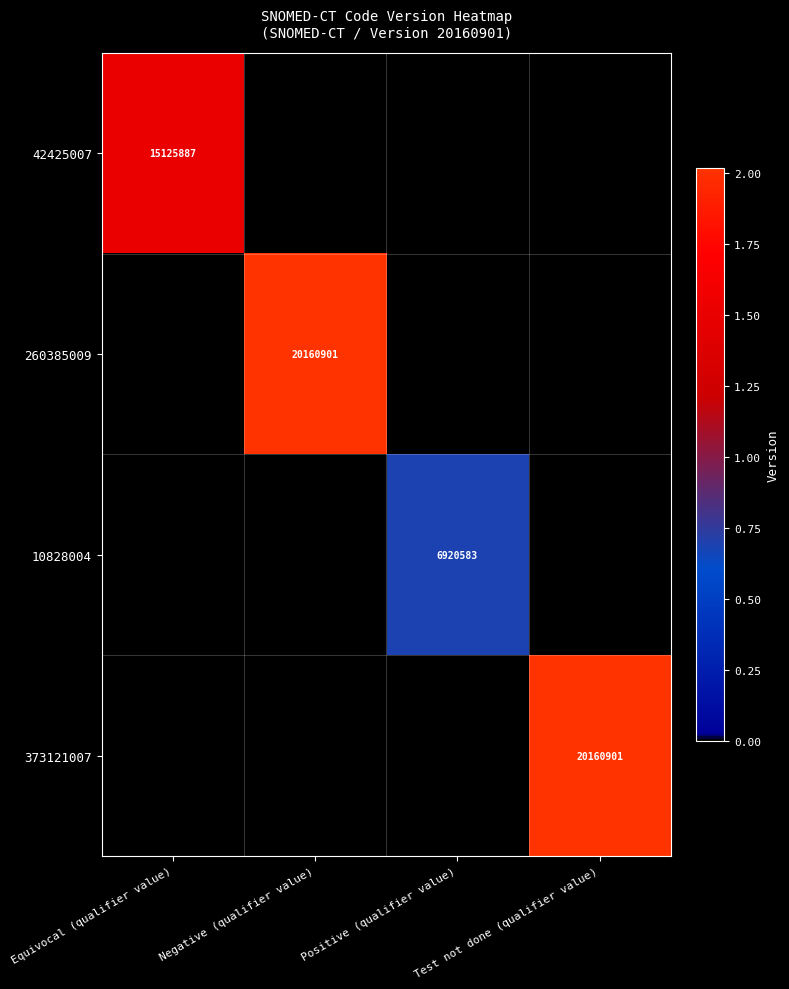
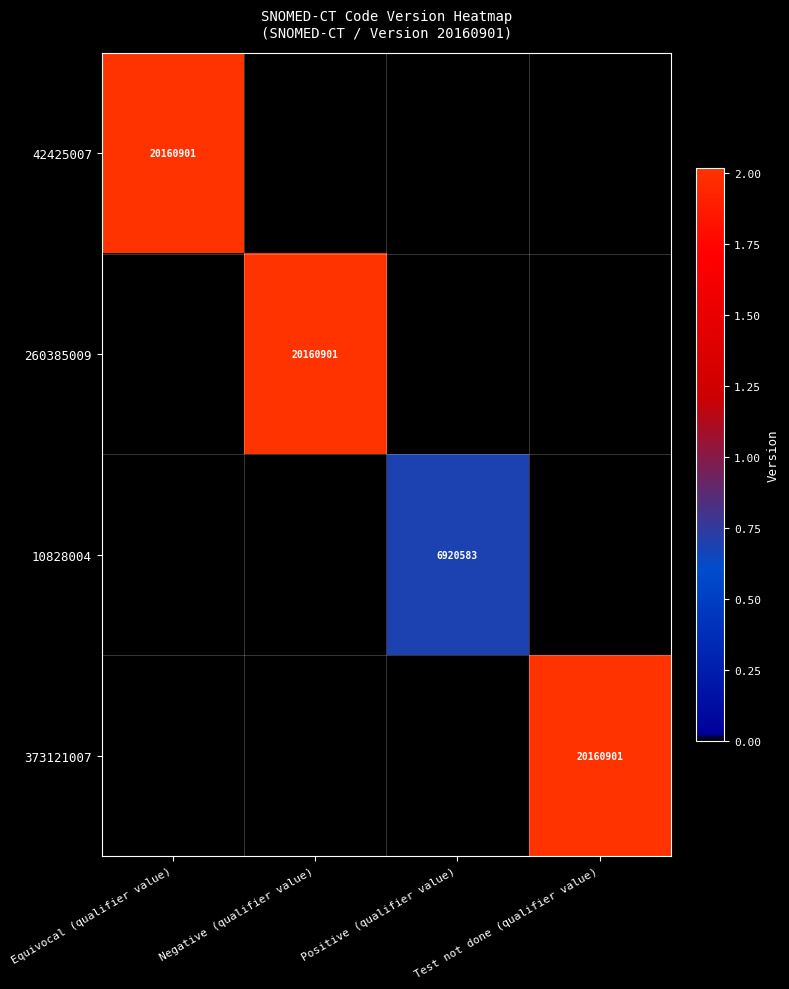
  {
    "42425007": {
-     "Equivocal (qualifier value)": 15125887
+     "Equivocal (qualifier value)": 20160901
    },
    "260385009": {
      "Negative (qualifier value)": 20160901
    },
    "10828004": {
      "Positive (qualifier value)": 6920583
    },
    "373121007": {
      "Test not done (qualifier value)": 20160901
    }
  }
